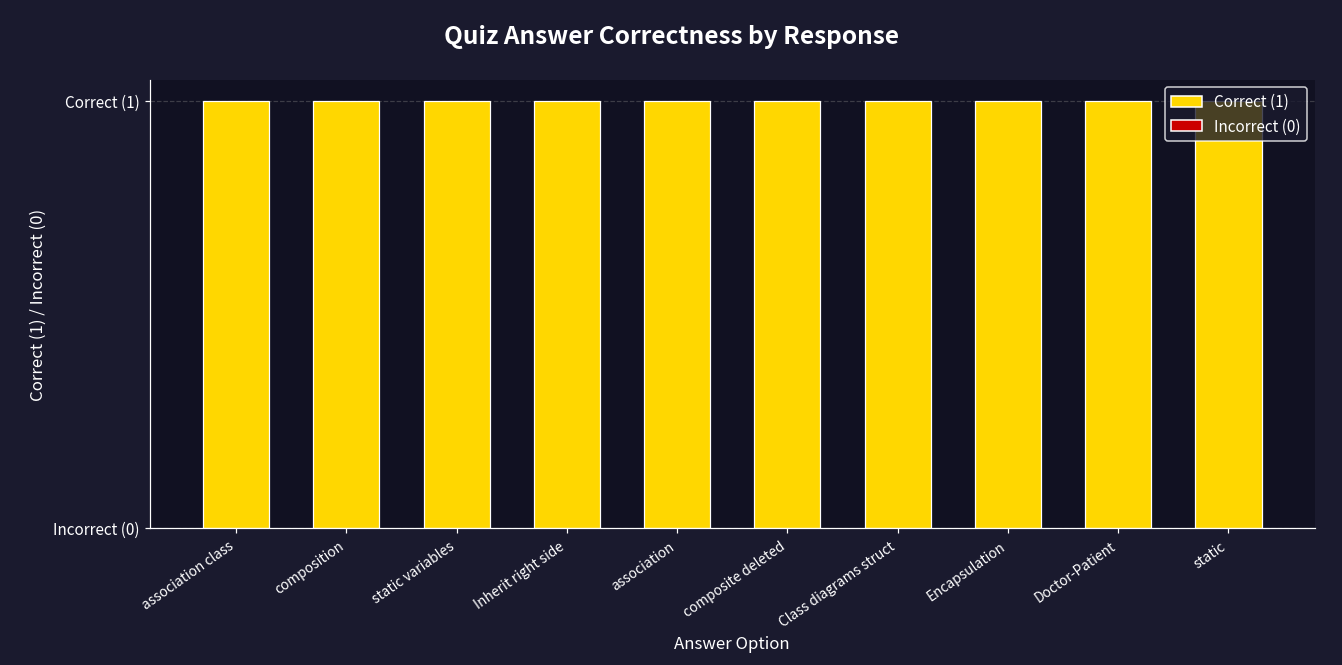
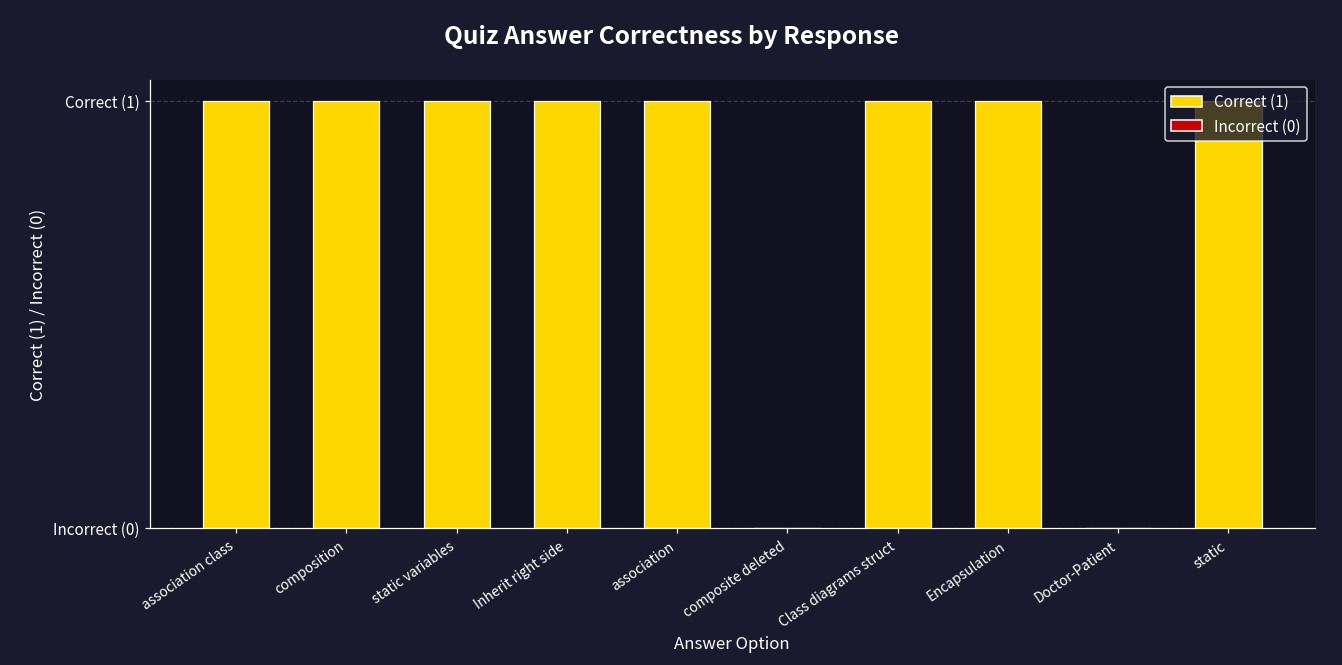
  {
    "association class": "Correct (1)",
    "composition": "Correct (1)",
    "static variables": "Correct (1)",
    "Inherit right side": "Correct (1)",
    "association": "Correct (1)",
-   "composite deleted": "Correct (1)",
+   "composite deleted": "Correct (0)",
    "Class diagrams struct": "Correct (1)",
    "Encapsulation": "Correct (1)",
-   "Doctor-Patient": "Correct (1)"
+   "Doctor-Patient": "Correct (0)"
  }
